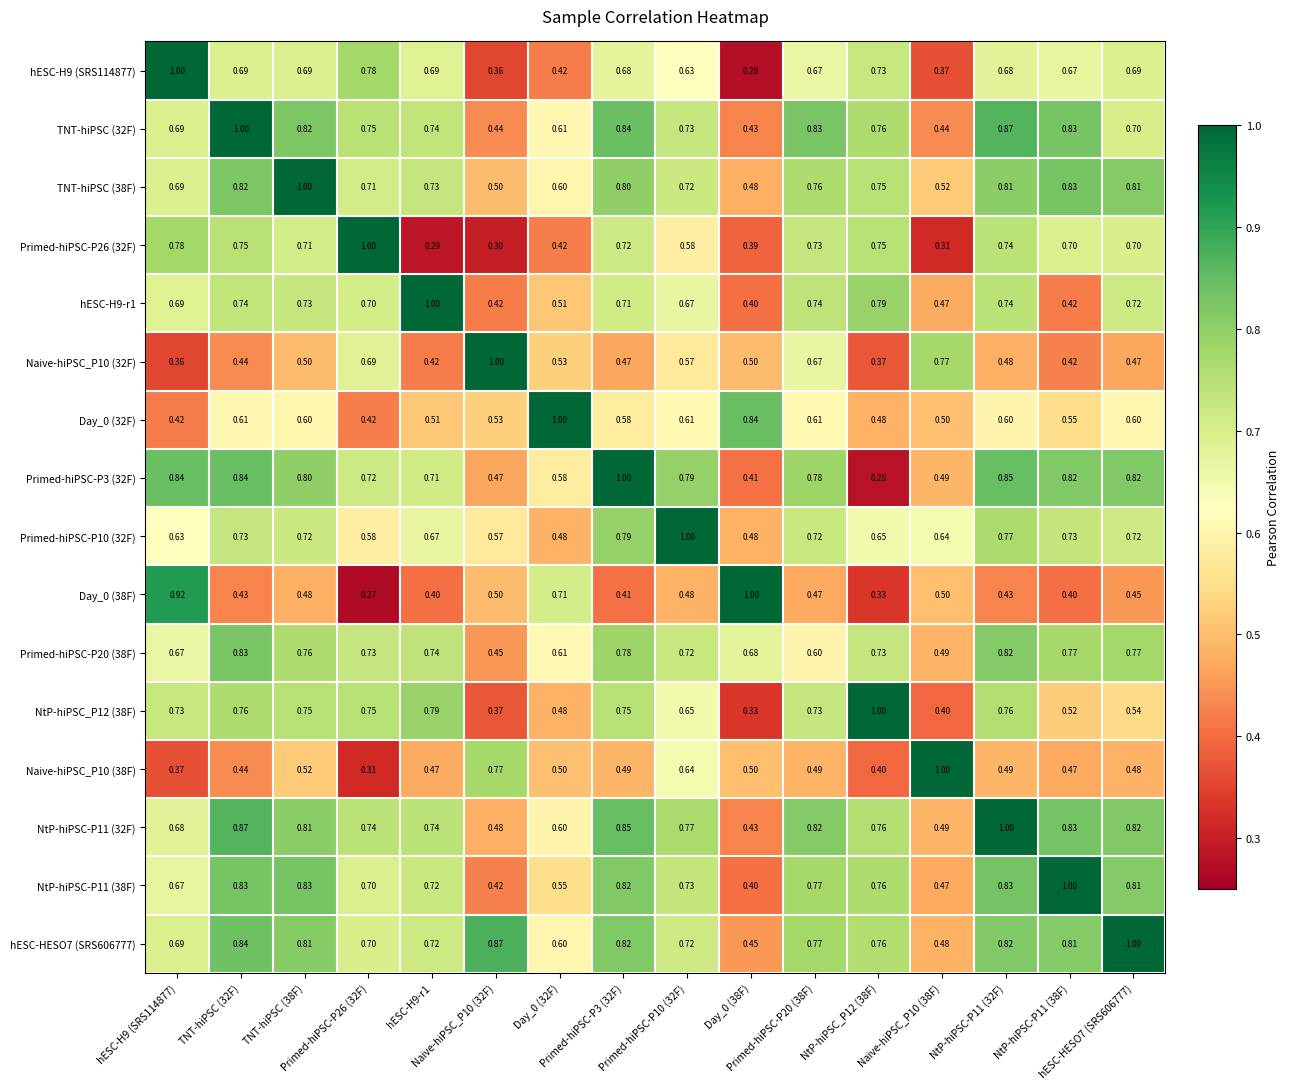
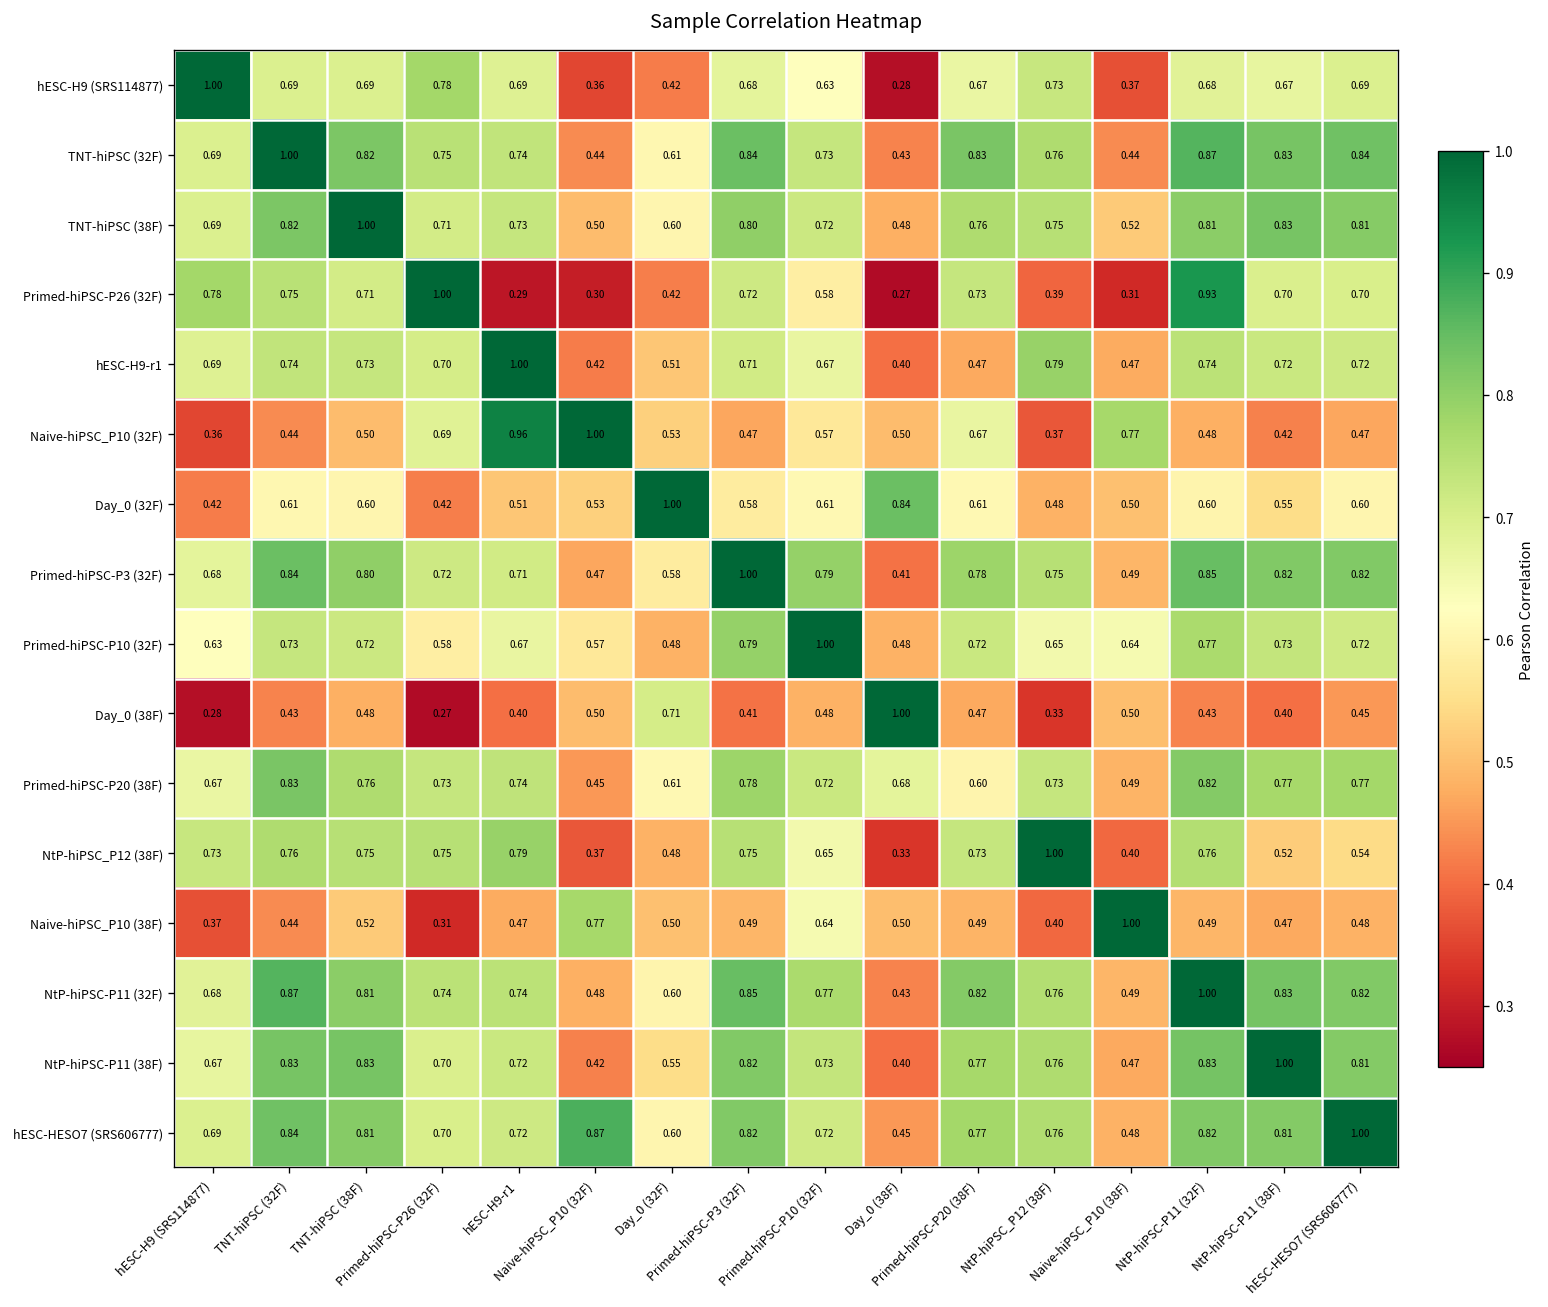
  {
    "TNT-hiPSC (32F)": {
      "hESC-H9 (SRS114877)": 0.69,
      "TNT-hiPSC (32F)": 1.00,
      "TNT-hiPSC (38F)": 0.82,
      "Primed-hiPSC-P26 (32F)": 0.75,
      "hESC-H9-r1": 0.74,
      "Naive-hiPSC_P10 (32F)": 0.44,
      "Day_0 (32F)": 0.61,
      "Primed-hiPSC-P3 (32F)": 0.84,
      "Primed-hiPSC-P10 (32F)": 0.73,
      "Day_0 (38F)": 0.43,
      "Primed-hiPSC-P20 (38F)": 0.83,
      "NtP-hiPSC_P12 (38F)": 0.76,
      "Naive-hiPSC_P10 (38F)": 0.44,
      "NtP-hiPSC-P11 (32F)": 0.87,
      "NtP-hiPSC-P11 (38F)": 0.83,
-     "hESC-HESO7 (SRS606777)": 0.70
+     "hESC-HESO7 (SRS606777)": 0.84
    },
    "Primed-hiPSC-P26 (32F)": {
      "hESC-H9 (SRS114877)": 0.78,
      "TNT-hiPSC (32F)": 0.75,
      "TNT-hiPSC (38F)": 0.71,
      "Primed-hiPSC-P26 (32F)": 1.00,
      "hESC-H9-r1": 0.29,
      "Naive-hiPSC_P10 (32F)": 0.30,
      "Day_0 (32F)": 0.42,
      "Primed-hiPSC-P3 (32F)": 0.72,
      "Primed-hiPSC-P10 (32F)": 0.58,
-     "Day_0 (38F)": 0.39,
+     "Day_0 (38F)": 0.27,
      "Primed-hiPSC-P20 (38F)": 0.73,
-     "NtP-hiPSC_P12 (38F)": 0.75,
+     "NtP-hiPSC_P12 (38F)": 0.39,
      "Naive-hiPSC_P10 (38F)": 0.31,
-     "NtP-hiPSC-P11 (32F)": 0.74,
+     "NtP-hiPSC-P11 (32F)": 0.93,
      "NtP-hiPSC-P11 (38F)": 0.70,
      "hESC-HESO7 (SRS606777)": 0.70
    },
    "hESC-H9-r1": {
      "hESC-H9 (SRS114877)": 0.69,
      "TNT-hiPSC (32F)": 0.74,
      "TNT-hiPSC (38F)": 0.73,
      "Primed-hiPSC-P26 (32F)": 0.70,
      "hESC-H9-r1": 1.00,
      "Naive-hiPSC_P10 (32F)": 0.42,
      "Day_0 (32F)": 0.51,
      "Primed-hiPSC-P3 (32F)": 0.71,
      "Primed-hiPSC-P10 (32F)": 0.67,
      "Day_0 (38F)": 0.40,
-     "Primed-hiPSC-P20 (38F)": 0.74,
+     "Primed-hiPSC-P20 (38F)": 0.47,
      "NtP-hiPSC_P12 (38F)": 0.79,
      "Naive-hiPSC_P10 (38F)": 0.47,
      "NtP-hiPSC-P11 (32F)": 0.74,
-     "NtP-hiPSC-P11 (38F)": 0.42,
+     "NtP-hiPSC-P11 (38F)": 0.72,
      "hESC-HESO7 (SRS606777)": 0.72
    },
    "Naive-hiPSC_P10 (32F)": {
      "hESC-H9 (SRS114877)": 0.36,
      "TNT-hiPSC (32F)": 0.44,
      "TNT-hiPSC (38F)": 0.50,
      "Primed-hiPSC-P26 (32F)": 0.69,
-     "hESC-H9-r1": 0.42,
+     "hESC-H9-r1": 0.96,
      "Naive-hiPSC_P10 (32F)": 1.00,
      "Day_0 (32F)": 0.53,
      "Primed-hiPSC-P3 (32F)": 0.47,
      "Primed-hiPSC-P10 (32F)": 0.57,
      "Day_0 (38F)": 0.50,
      "Primed-hiPSC-P20 (38F)": 0.67,
      "NtP-hiPSC_P12 (38F)": 0.37,
      "Naive-hiPSC_P10 (38F)": 0.77,
      "NtP-hiPSC-P11 (32F)": 0.48,
      "NtP-hiPSC-P11 (38F)": 0.42,
      "hESC-HESO7 (SRS606777)": 0.47
    },
    "Primed-hiPSC-P3 (32F)": {
-     "hESC-H9 (SRS114877)": 0.84,
+     "hESC-H9 (SRS114877)": 0.68,
      "TNT-hiPSC (32F)": 0.84,
      "TNT-hiPSC (38F)": 0.80,
      "Primed-hiPSC-P26 (32F)": 0.72,
      "hESC-H9-r1": 0.71,
      "Naive-hiPSC_P10 (32F)": 0.47,
      "Day_0 (32F)": 0.58,
      "Primed-hiPSC-P3 (32F)": 1.00,
      "Primed-hiPSC-P10 (32F)": 0.79,
      "Day_0 (38F)": 0.41,
      "Primed-hiPSC-P20 (38F)": 0.78,
-     "NtP-hiPSC_P12 (38F)": 0.28,
+     "NtP-hiPSC_P12 (38F)": 0.75,
      "Naive-hiPSC_P10 (38F)": 0.49,
      "NtP-hiPSC-P11 (32F)": 0.85,
      "NtP-hiPSC-P11 (38F)": 0.82,
      "hESC-HESO7 (SRS606777)": 0.82
    },
    "Day_0 (38F)": {
-     "hESC-H9 (SRS114877)": 0.92,
+     "hESC-H9 (SRS114877)": 0.28,
      "TNT-hiPSC (32F)": 0.43,
      "TNT-hiPSC (38F)": 0.48,
      "Primed-hiPSC-P26 (32F)": 0.27,
      "hESC-H9-r1": 0.40,
      "Naive-hiPSC_P10 (32F)": 0.50,
      "Day_0 (32F)": 0.71,
      "Primed-hiPSC-P3 (32F)": 0.41,
      "Primed-hiPSC-P10 (32F)": 0.48,
      "Day_0 (38F)": 1.00,
      "Primed-hiPSC-P20 (38F)": 0.47,
      "NtP-hiPSC_P12 (38F)": 0.33,
      "Naive-hiPSC_P10 (38F)": 0.50,
      "NtP-hiPSC-P11 (32F)": 0.43,
      "NtP-hiPSC-P11 (38F)": 0.40,
      "hESC-HESO7 (SRS606777)": 0.45
    }
  }
